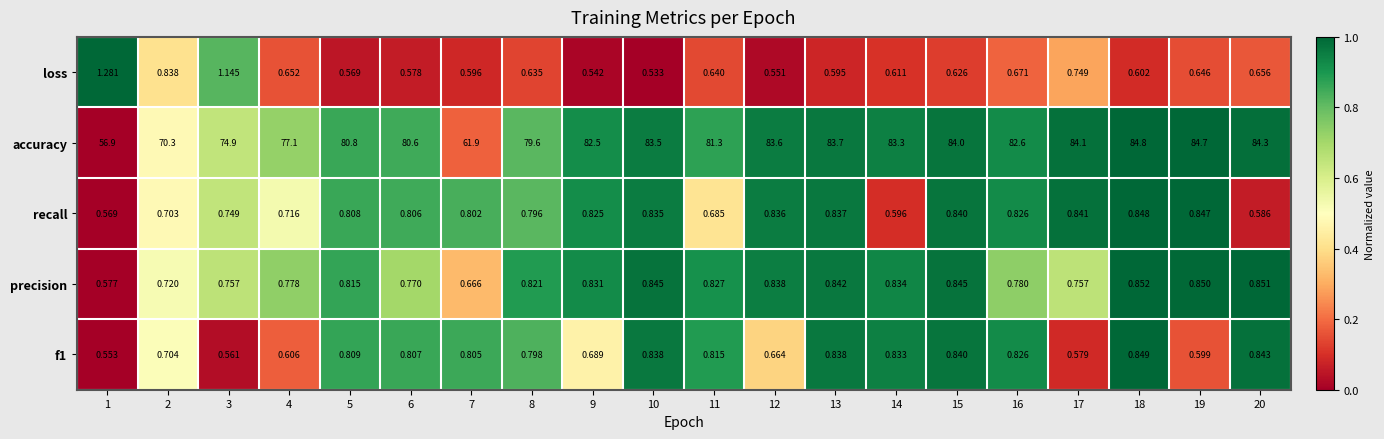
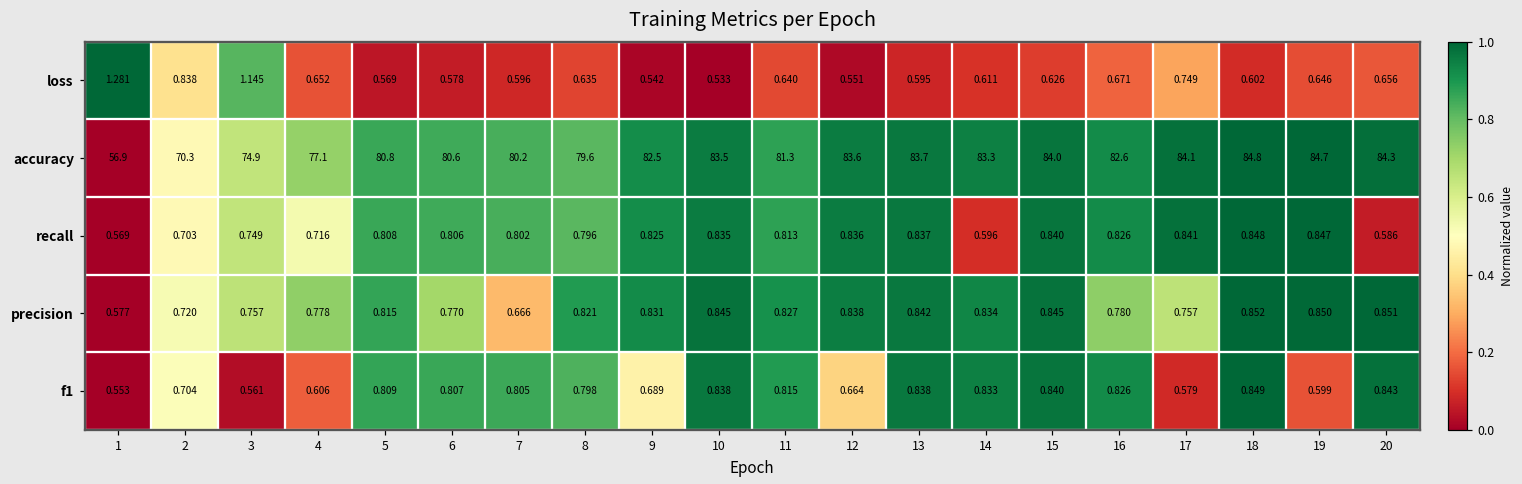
  {
    "loss": {
      "1": 1.281,
      "2": 0.838,
      "3": 1.145,
      "4": 0.652,
      "5": 0.569,
      "6": 0.578,
      "7": 0.596,
      "8": 0.635,
      "9": 0.542,
      "10": 0.533,
      "11": 0.640,
      "12": 0.551,
      "13": 0.595,
      "14": 0.611,
      "15": 0.626,
      "16": 0.671,
      "17": 0.749,
      "18": 0.602,
      "19": 0.646,
      "20": 0.656
    },
    "accuracy": {
      "1": 56.9,
      "2": 70.3,
      "3": 74.9,
      "4": 77.1,
      "5": 80.8,
      "6": 80.6,
-     "7": 61.9,
+     "7": 80.2,
      "8": 79.6,
      "9": 82.5,
      "10": 83.5,
      "11": 81.3,
      "12": 83.6,
      "13": 83.7,
      "14": 83.3,
      "15": 84.0,
      "16": 82.6,
      "17": 84.1,
      "18": 84.8,
      "19": 84.7,
      "20": 84.3
    },
    "recall": {
      "1": 0.569,
      "2": 0.703,
      "3": 0.749,
      "4": 0.716,
      "5": 0.808,
      "6": 0.806,
      "7": 0.802,
      "8": 0.796,
      "9": 0.825,
      "10": 0.835,
-     "11": 0.685,
+     "11": 0.813,
      "12": 0.836,
      "13": 0.837,
      "14": 0.596,
      "15": 0.840,
      "16": 0.826,
      "17": 0.841,
      "18": 0.848,
      "19": 0.847,
      "20": 0.586
    },
    "precision": {
      "1": 0.577,
      "2": 0.720,
      "3": 0.757,
      "4": 0.778,
      "5": 0.815,
      "6": 0.770,
      "7": 0.666,
      "8": 0.821,
      "9": 0.831,
      "10": 0.845,
      "11": 0.827,
      "12": 0.838,
      "13": 0.842,
      "14": 0.834,
      "15": 0.845,
      "16": 0.780,
      "17": 0.757,
      "18": 0.852,
      "19": 0.850,
      "20": 0.851
    },
    "f1": {
      "1": 0.553,
      "2": 0.704,
      "3": 0.561,
      "4": 0.606,
      "5": 0.809,
      "6": 0.807,
      "7": 0.805,
      "8": 0.798,
      "9": 0.689,
      "10": 0.838,
      "11": 0.815,
      "12": 0.664,
      "13": 0.838,
      "14": 0.833,
      "15": 0.840,
      "16": 0.826,
      "17": 0.579,
      "18": 0.849,
      "19": 0.599,
      "20": 0.843
    }
  }
